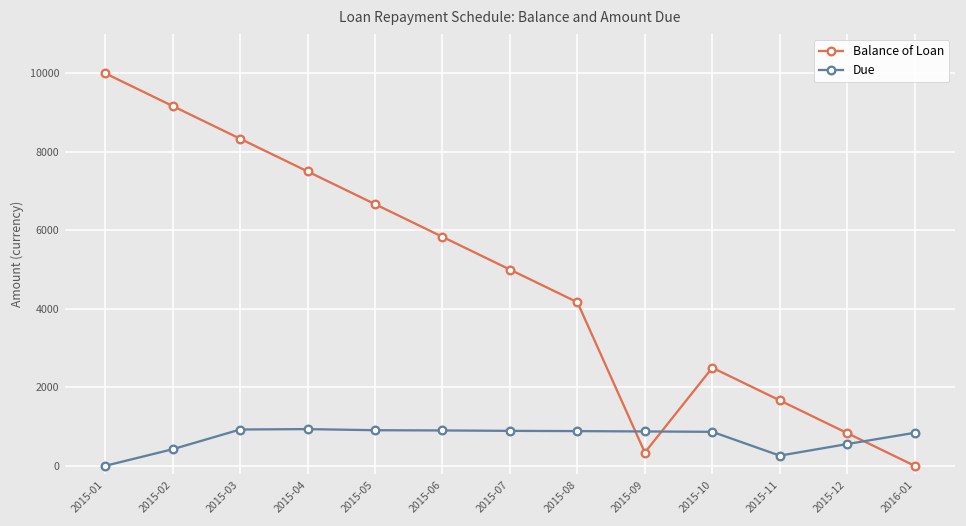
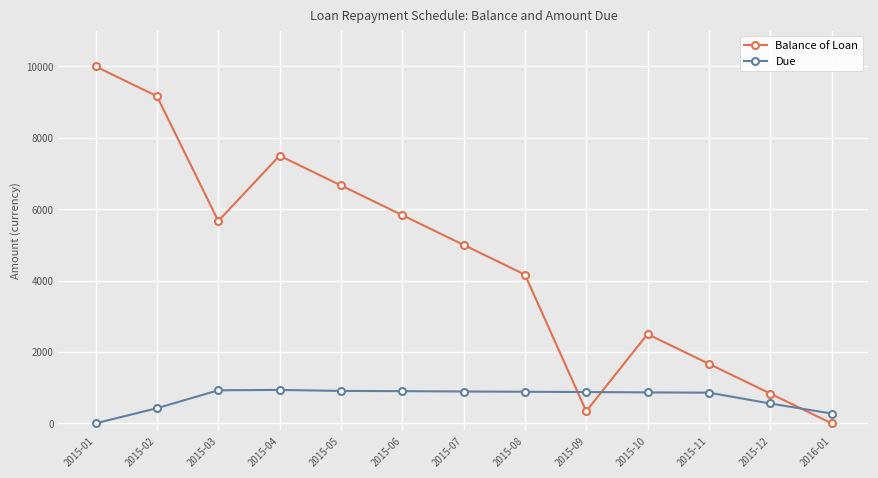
  {
    "Balance of Loan": {
      "2015-01": 10000,
      "2015-02": 9200,
-     "2015-03": 8300,
+     "2015-03": 5700,
      "2015-04": 7500,
      "2015-05": 6700,
      "2015-06": 5800,
      "2015-07": 5000,
      "2015-08": 4200,
      "2015-09": 300,
      "2015-10": 2500,
      "2015-11": 1700,
      "2015-12": 800,
      "2016-01": 0
    },
    "Due": {
      "2015-01": 0,
      "2015-02": 400,
      "2015-03": 900,
      "2015-04": 900,
      "2015-05": 900,
      "2015-06": 900,
      "2015-07": 900,
      "2015-08": 900,
      "2015-09": 900,
      "2015-10": 900,
-     "2015-11": 300,
+     "2015-11": 900,
      "2015-12": 600,
-     "2016-01": 800
+     "2016-01": 300
    }
  }
